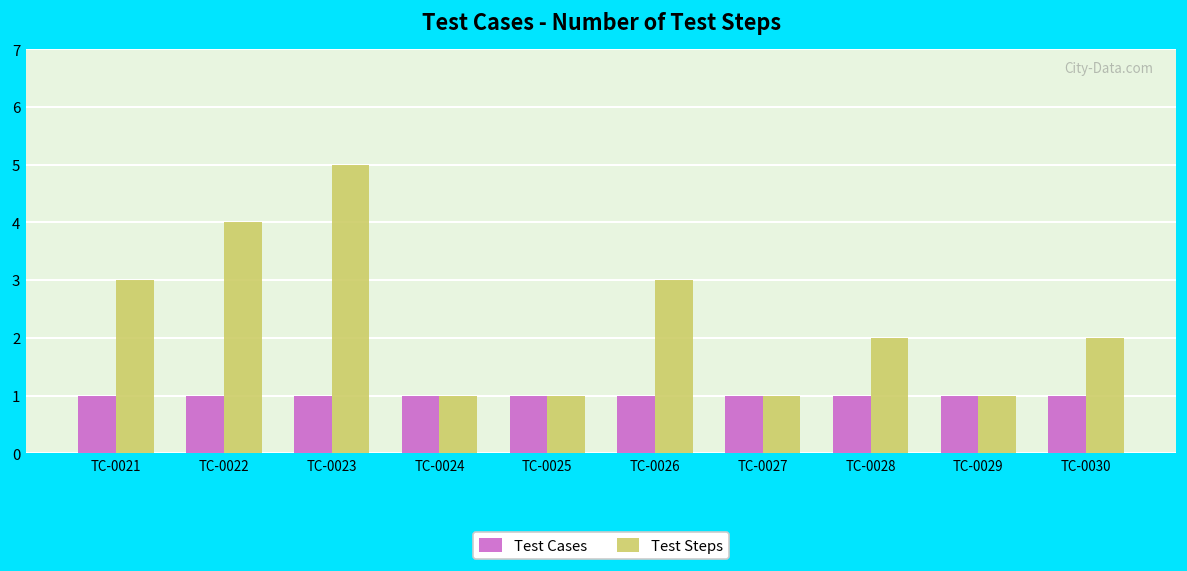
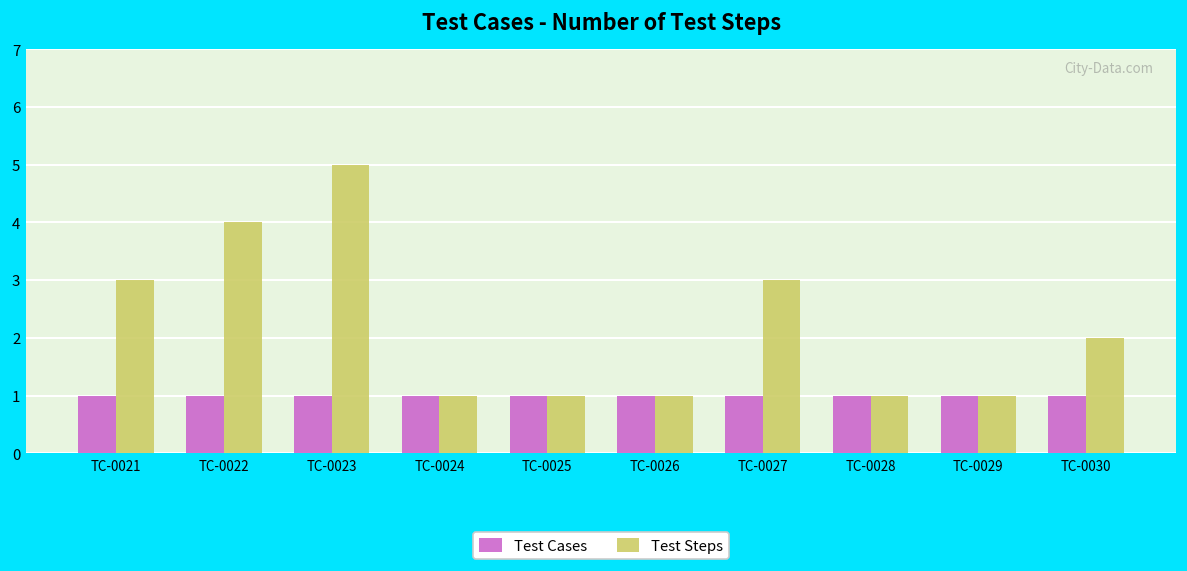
  {
    "Test Cases": {
      "TC-0021": 1,
      "TC-0022": 1,
      "TC-0023": 1,
      "TC-0024": 1,
      "TC-0025": 1,
      "TC-0026": 1,
      "TC-0027": 1,
      "TC-0028": 1,
      "TC-0029": 1,
      "TC-0030": 1
    },
    "Test Steps": {
      "TC-0021": 3,
      "TC-0022": 4,
      "TC-0023": 5,
      "TC-0024": 1,
      "TC-0025": 1,
-     "TC-0026": 3,
-     "TC-0027": 1,
-     "TC-0028": 2,
+     "TC-0026": 1,
+     "TC-0027": 3,
+     "TC-0028": 1,
      "TC-0029": 1,
      "TC-0030": 2
    }
  }
